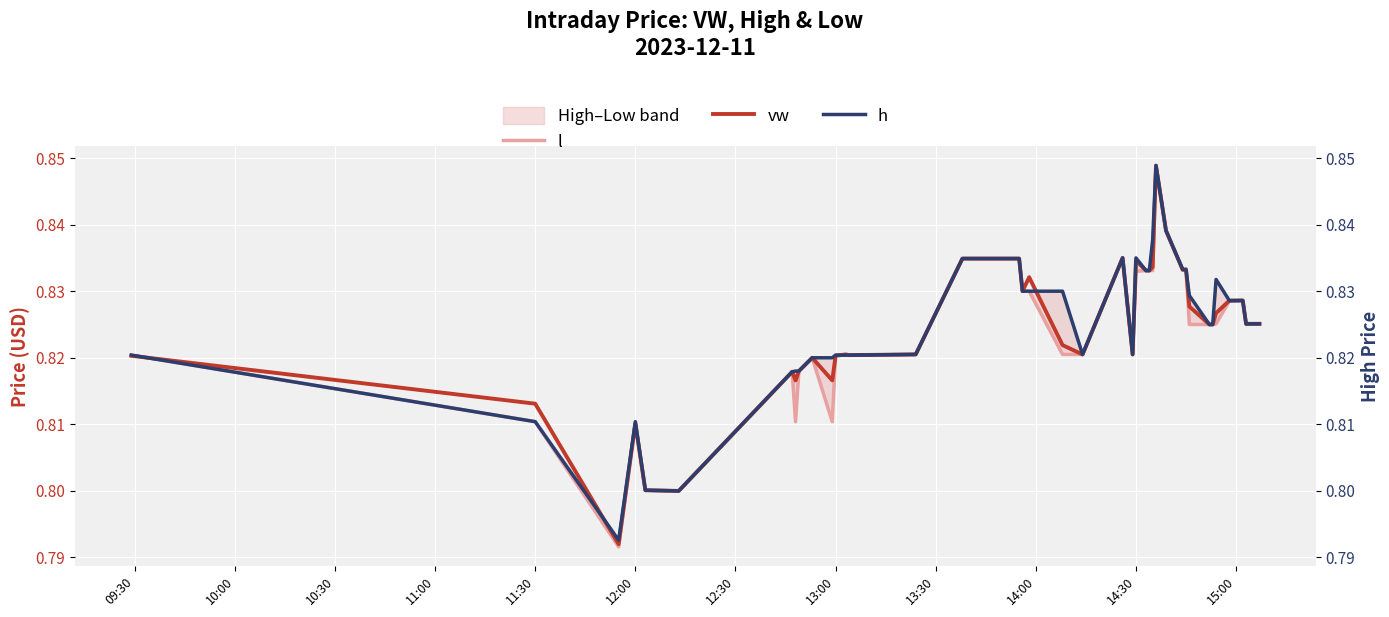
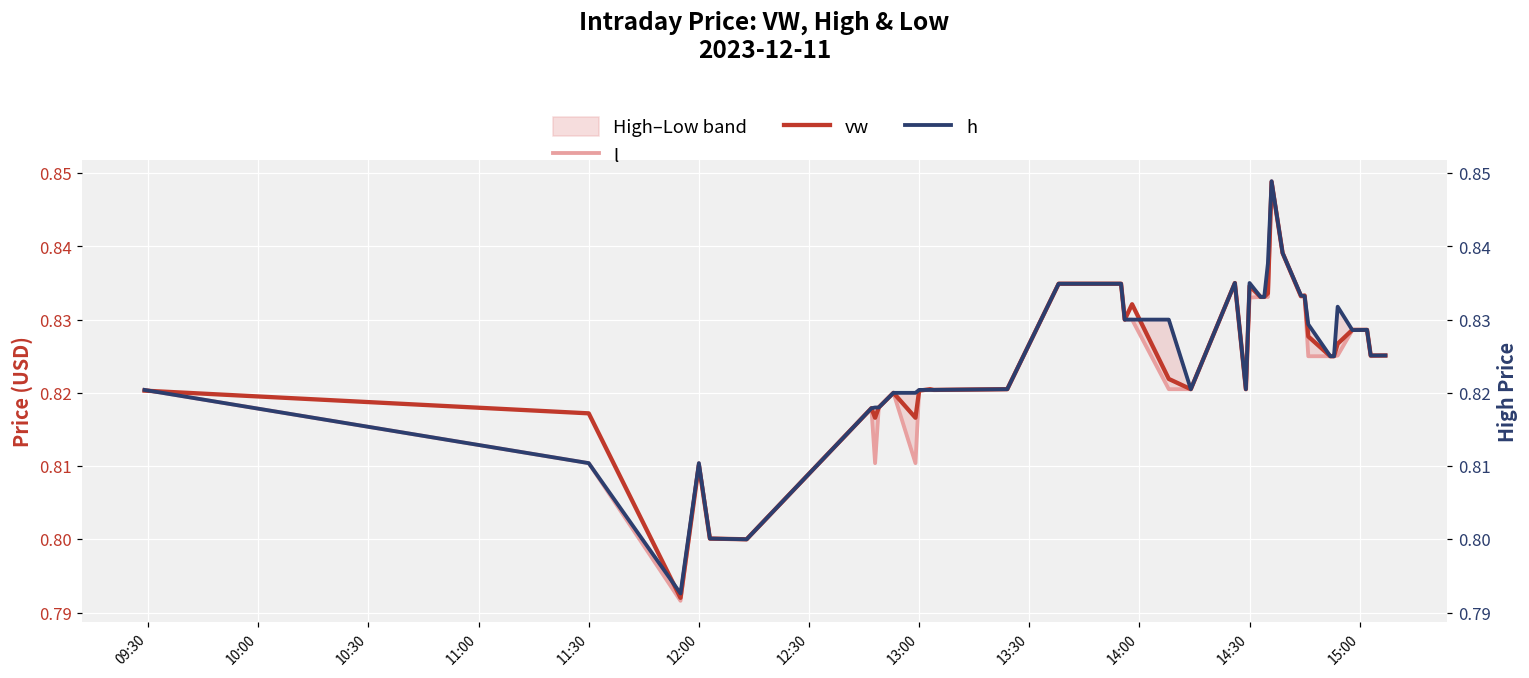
  {
    "vw": {
-     "11:30": 0.813,
+     "11:30": 0.817,
      "14:30": 0.835
    }
  }
